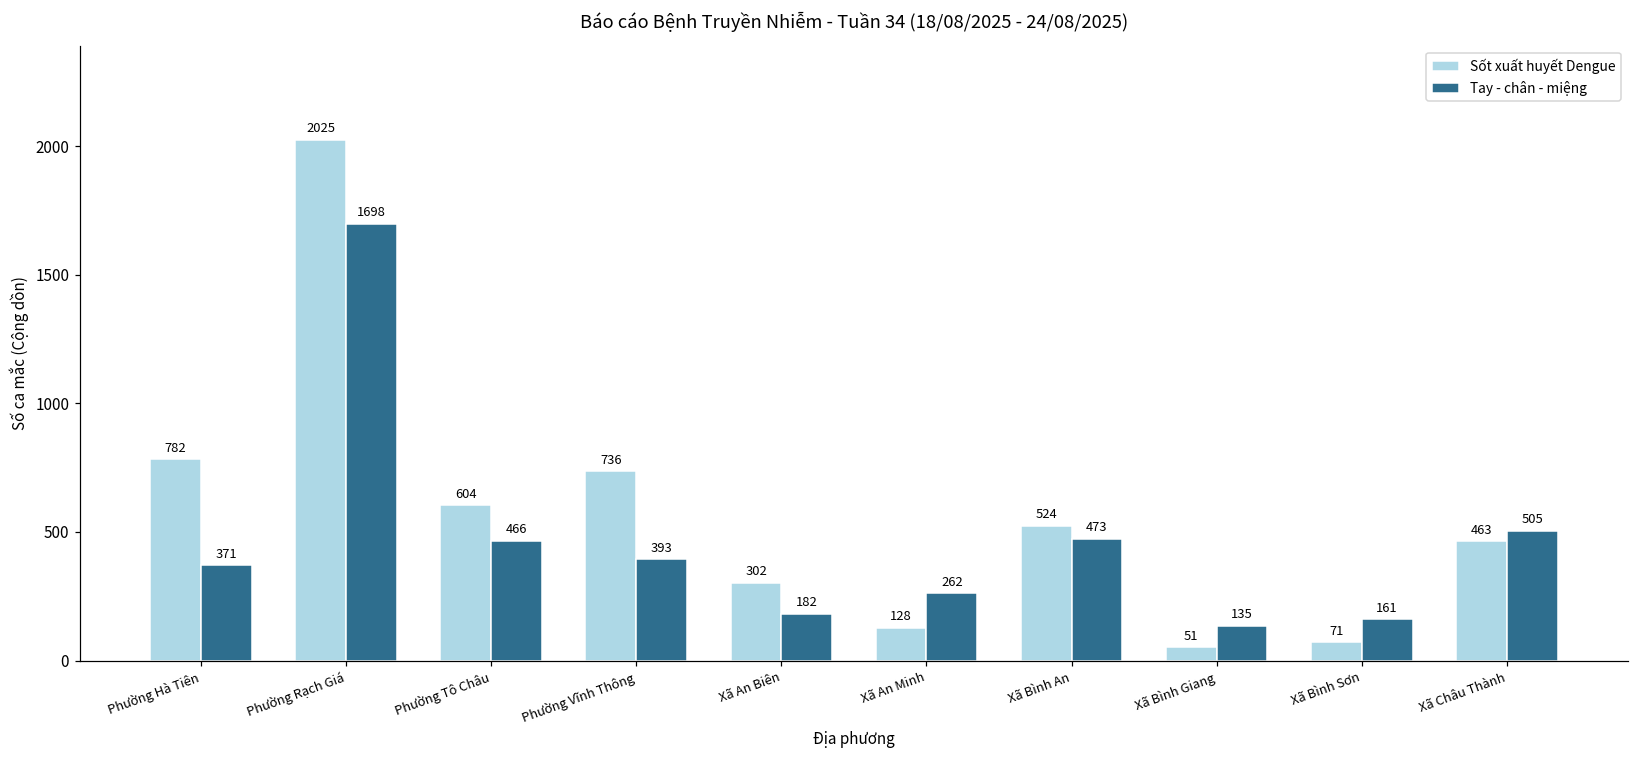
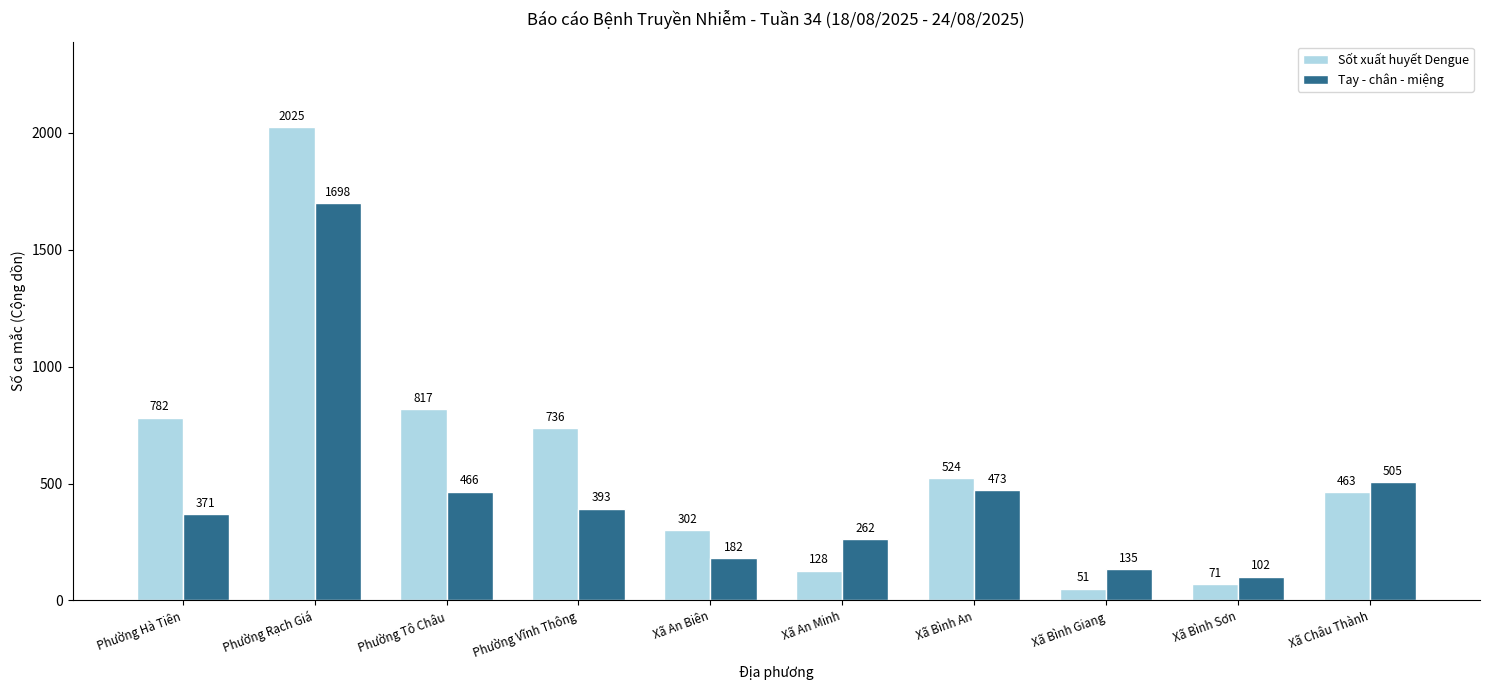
  {
    "Sốt xuất huyết Dengue": {
      "Phường Hà Tiên": 782,
      "Phường Rạch Giá": 2025,
-     "Phường Tô Châu": 604,
+     "Phường Tô Châu": 817,
      "Phường Vĩnh Thông": 736,
      "Xã An Biên": 302,
      "Xã An Minh": 128,
      "Xã Bình An": 524,
      "Xã Bình Giang": 51,
      "Xã Bình Sơn": 71,
      "Xã Châu Thành": 463
    },
    "Tay - chân - miệng": {
      "Phường Hà Tiên": 371,
      "Phường Rạch Giá": 1698,
      "Phường Tô Châu": 466,
      "Phường Vĩnh Thông": 393,
      "Xã An Biên": 182,
      "Xã An Minh": 262,
      "Xã Bình An": 473,
      "Xã Bình Giang": 135,
-     "Xã Bình Sơn": 161,
+     "Xã Bình Sơn": 102,
      "Xã Châu Thành": 505
    }
  }
